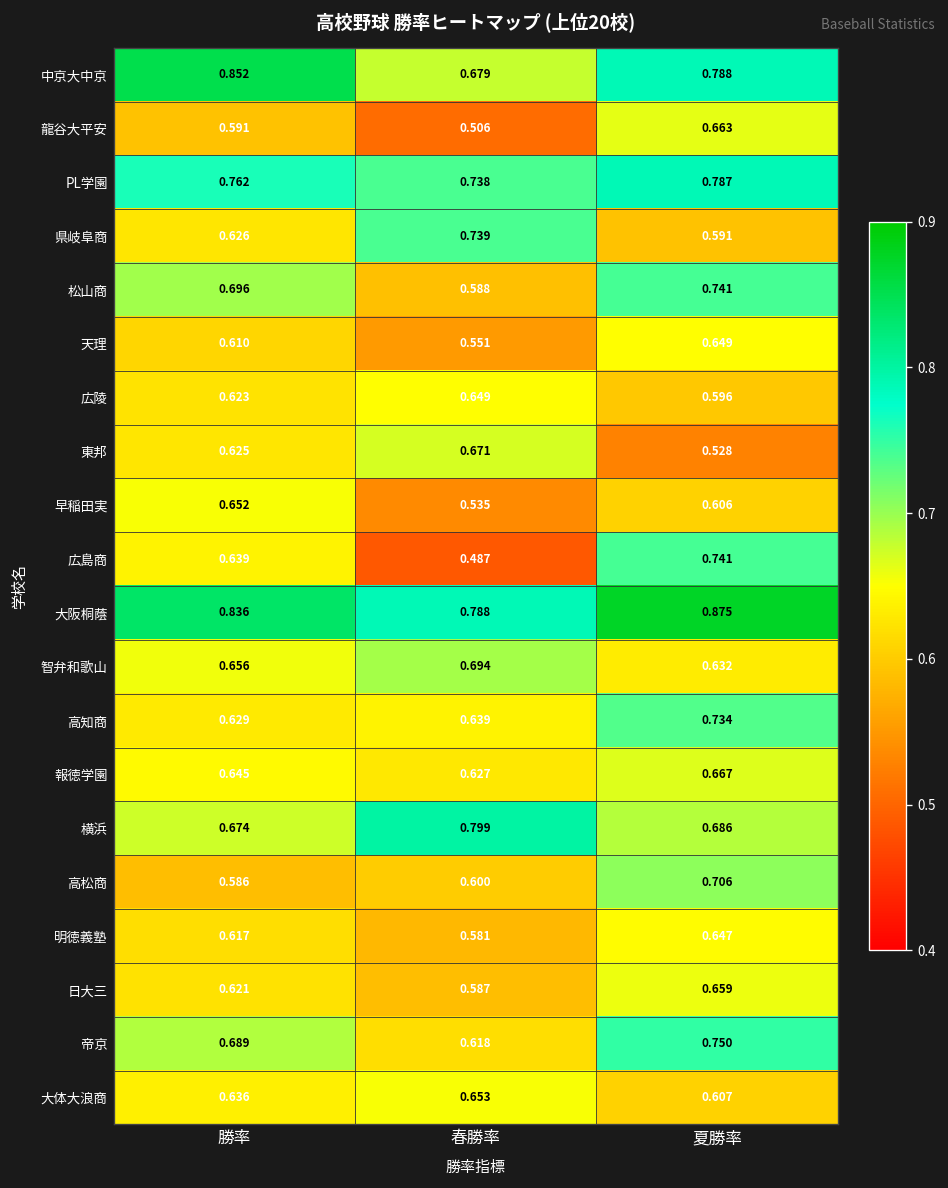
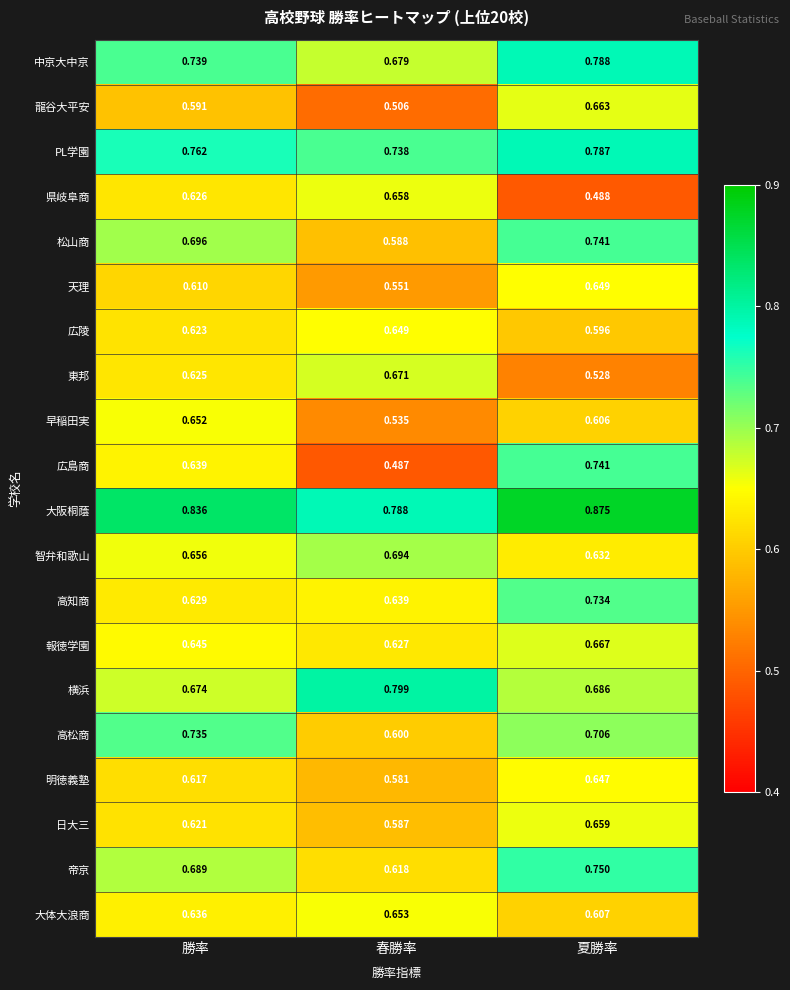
  {
    "中京大中京": {
-     "勝率": 0.852,
+     "勝率": 0.739,
      "春勝率": 0.679,
      "夏勝率": 0.788
    },
    "龍谷大平安": {
      "勝率": 0.591,
      "春勝率": 0.506,
      "夏勝率": 0.663
    },
    "PL学園": {
      "勝率": 0.762,
      "春勝率": 0.738,
      "夏勝率": 0.787
    },
    "県岐阜商": {
      "勝率": 0.626,
-     "春勝率": 0.739,
-     "夏勝率": 0.591
+     "春勝率": 0.658,
+     "夏勝率": 0.488
    },
    "松山商": {
      "勝率": 0.696,
      "春勝率": 0.588,
      "夏勝率": 0.741
    },
    "天理": {
      "勝率": 0.610,
      "春勝率": 0.551,
      "夏勝率": 0.649
    },
    "広陵": {
      "勝率": 0.623,
      "春勝率": 0.649,
      "夏勝率": 0.596
    },
    "東邦": {
      "勝率": 0.625,
      "春勝率": 0.671,
      "夏勝率": 0.528
    },
    "早稲田実": {
      "勝率": 0.652,
      "春勝率": 0.535,
      "夏勝率": 0.606
    },
    "広島商": {
      "勝率": 0.639,
      "春勝率": 0.487,
      "夏勝率": 0.741
    },
    "大阪桐蔭": {
      "勝率": 0.836,
      "春勝率": 0.788,
      "夏勝率": 0.875
    },
    "智弁和歌山": {
      "勝率": 0.656,
      "春勝率": 0.694,
      "夏勝率": 0.632
    },
    "高知商": {
      "勝率": 0.629,
      "春勝率": 0.639,
      "夏勝率": 0.734
    },
    "報徳学園": {
      "勝率": 0.645,
      "春勝率": 0.627,
      "夏勝率": 0.667
    },
    "横浜": {
      "勝率": 0.674,
      "春勝率": 0.799,
      "夏勝率": 0.686
    },
    "高松商": {
-     "勝率": 0.586,
+     "勝率": 0.735,
      "春勝率": 0.600,
      "夏勝率": 0.706
    },
    "明徳義塾": {
      "勝率": 0.617,
      "春勝率": 0.581,
      "夏勝率": 0.647
    },
    "日大三": {
      "勝率": 0.621,
      "春勝率": 0.587,
      "夏勝率": 0.659
    },
    "帝京": {
      "勝率": 0.689,
      "春勝率": 0.618,
      "夏勝率": 0.750
    },
    "大体大浪商": {
      "勝率": 0.636,
      "春勝率": 0.653,
      "夏勝率": 0.607
    }
  }
